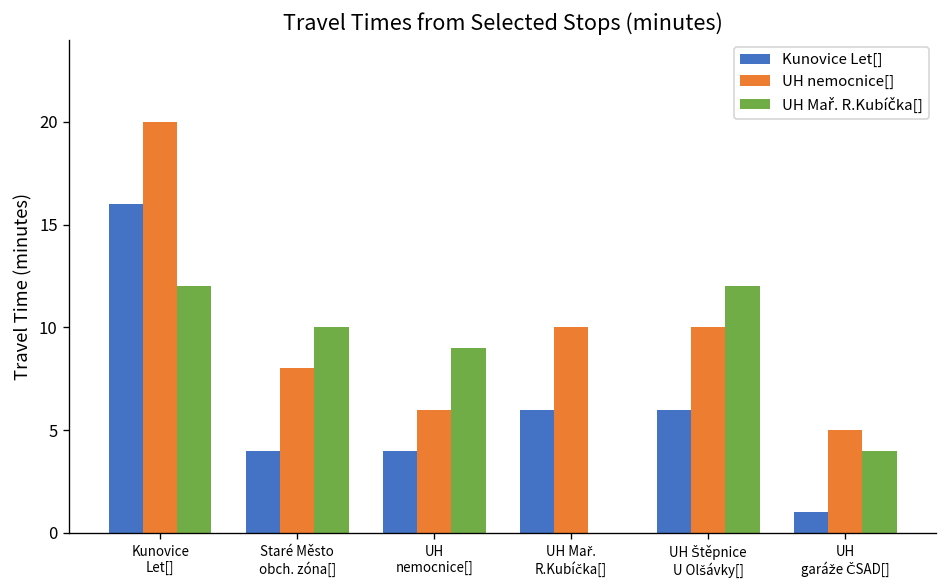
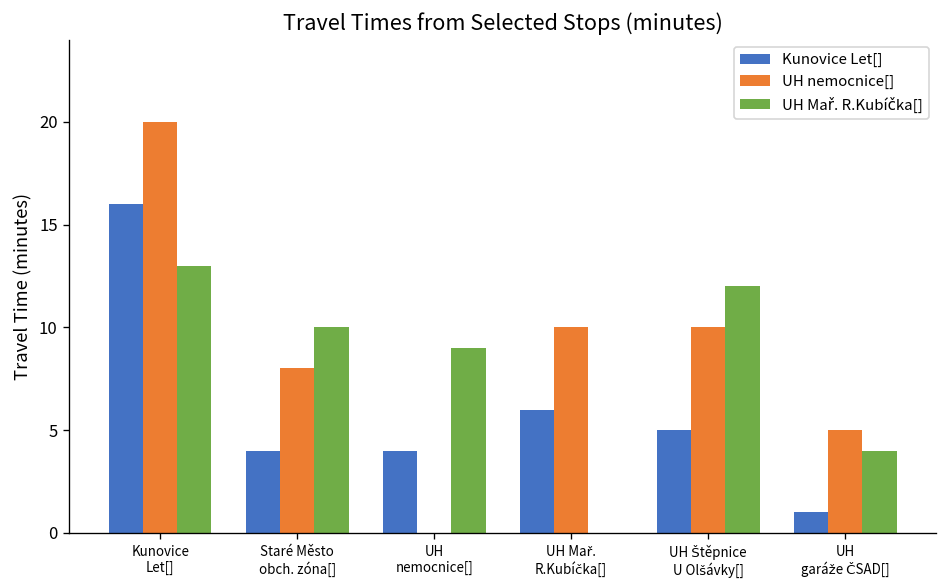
  {
    "Kunovice Let[]": {
      "Kunovice Let[]": 16,
      "Staré Město obch. zóna[]": 4,
      "UH nemocnice[]": 4,
      "UH Mař. R.Kubíčka[]": 6,
-     "UH Štěpnice U Olšávky[]": 6,
+     "UH Štěpnice U Olšávky[]": 5,
      "UH garáže ČSAD[]": 1
    },
    "UH nemocnice[]": {
      "Kunovice Let[]": 20,
      "Staré Město obch. zóna[]": 8,
-     "UH nemocnice[]": 6,
+     "UH nemocnice[]": 0,
      "UH Mař. R.Kubíčka[]": 10,
      "UH Štěpnice U Olšávky[]": 10,
      "UH garáže ČSAD[]": 5
    },
    "UH Mař. R.Kubíčka[]": {
-     "Kunovice Let[]": 12,
+     "Kunovice Let[]": 13,
      "Staré Město obch. zóna[]": 10,
      "UH nemocnice[]": 9,
      "UH Mař. R.Kubíčka[]": 0,
      "UH Štěpnice U Olšávky[]": 12,
      "UH garáže ČSAD[]": 4
    }
  }
